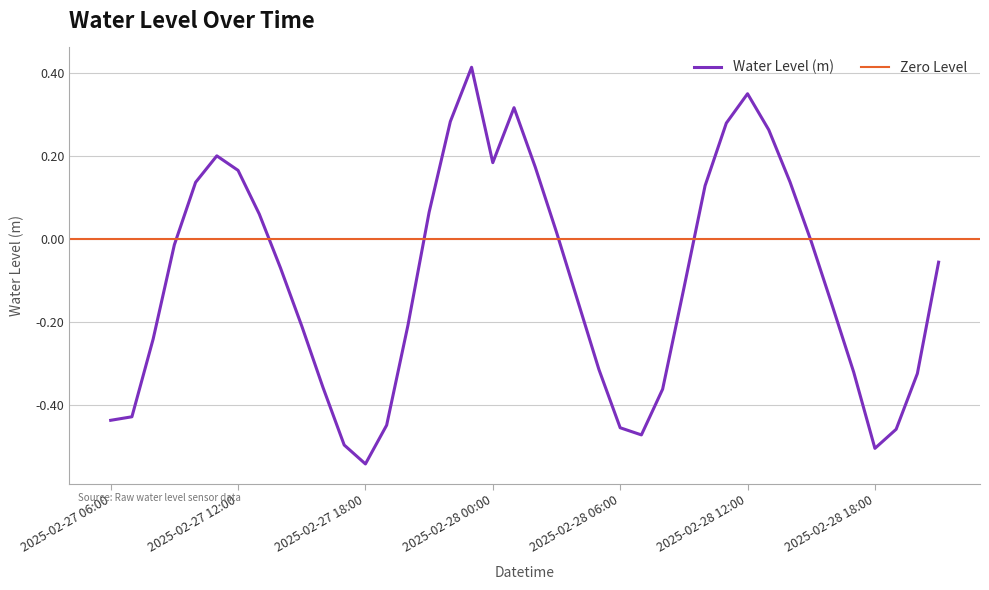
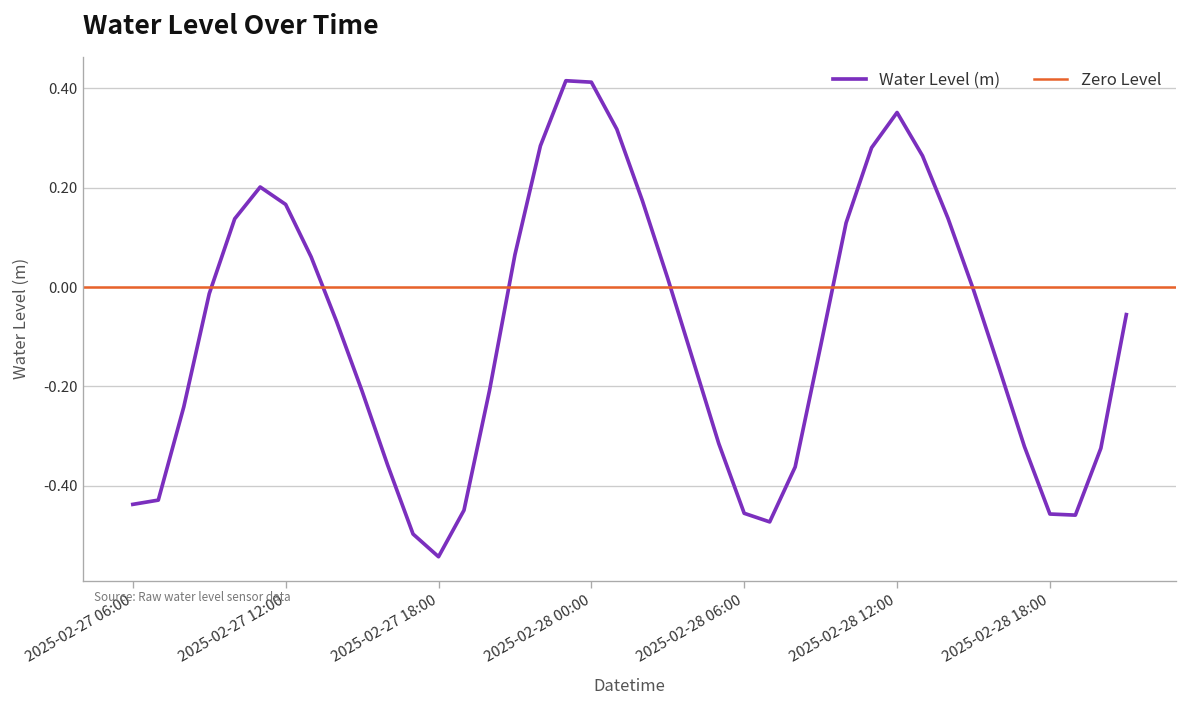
  {
    "2025-02-27 06:00": -0.44,
    "2025-02-27 12:00": 0.17,
    "2025-02-27 18:00": -0.54,
-   "2025-02-28 00:00": 0.18,
+   "2025-02-28 00:00": 0.41,
    "2025-02-28 06:00": -0.45,
    "2025-02-28 12:00": 0.35,
-   "2025-02-28 18:00": -0.50
+   "2025-02-28 18:00": -0.46
  }
